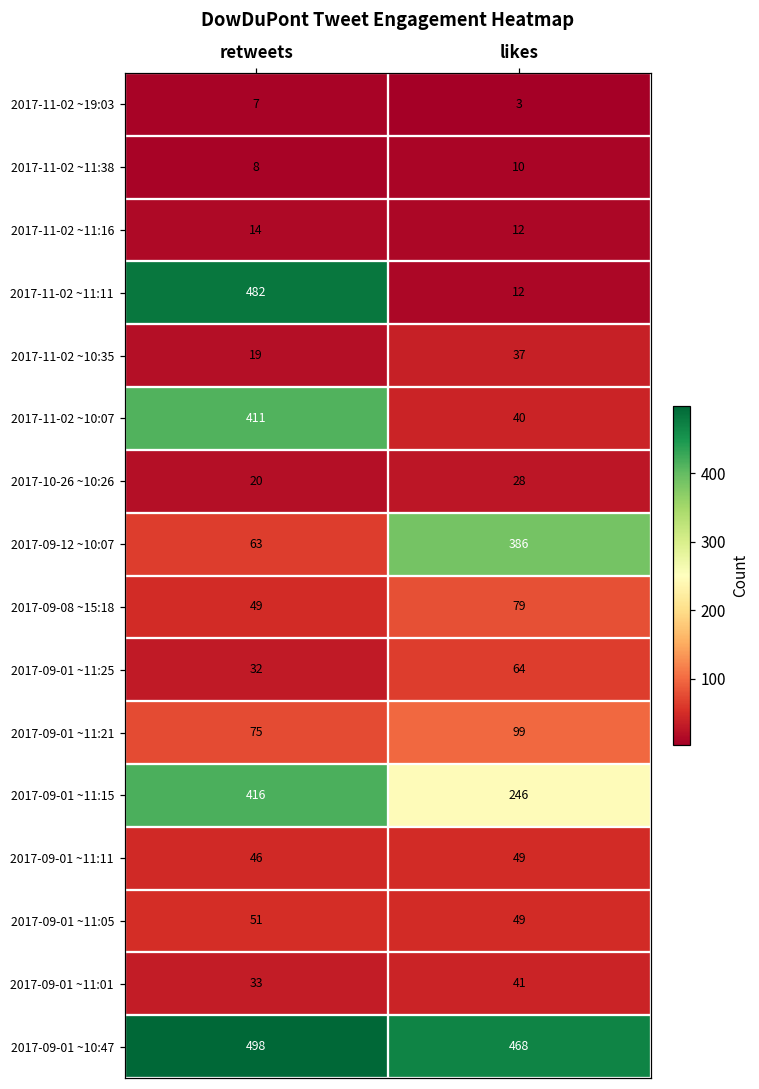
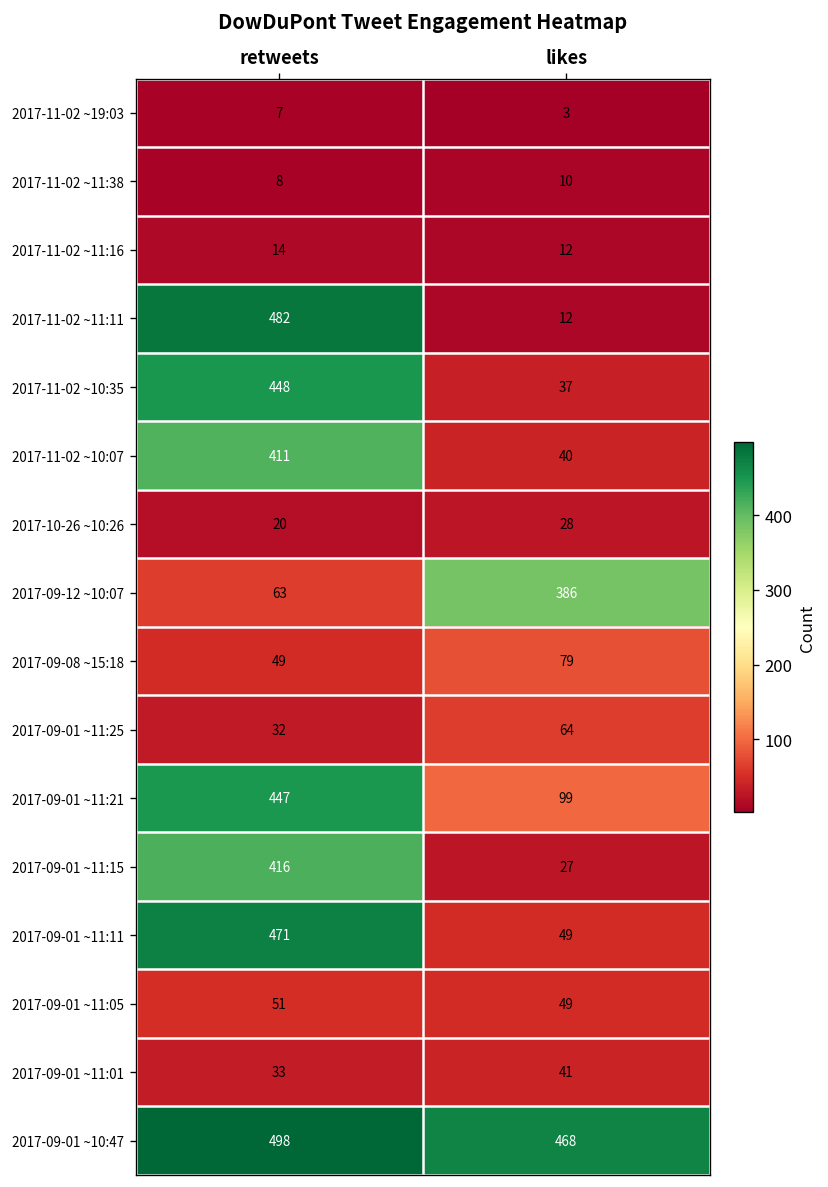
  {
    "2017-11-02 ~19:03": {
      "retweets": 7,
      "likes": 3
    },
    "2017-11-02 ~11:38": {
      "retweets": 8,
      "likes": 10
    },
    "2017-11-02 ~11:16": {
      "retweets": 14,
      "likes": 12
    },
    "2017-11-02 ~11:11": {
      "retweets": 482,
      "likes": 12
    },
    "2017-11-02 ~10:35": {
-     "retweets": 19,
+     "retweets": 448,
      "likes": 37
    },
    "2017-11-02 ~10:07": {
      "retweets": 411,
      "likes": 40
    },
    "2017-10-26 ~10:26": {
      "retweets": 20,
      "likes": 28
    },
    "2017-09-12 ~10:07": {
      "retweets": 63,
      "likes": 386
    },
    "2017-09-08 ~15:18": {
      "retweets": 49,
      "likes": 79
    },
    "2017-09-01 ~11:25": {
      "retweets": 32,
      "likes": 64
    },
    "2017-09-01 ~11:21": {
-     "retweets": 75,
+     "retweets": 447,
      "likes": 99
    },
    "2017-09-01 ~11:15": {
      "retweets": 416,
-     "likes": 246
+     "likes": 27
    },
    "2017-09-01 ~11:11": {
-     "retweets": 46,
+     "retweets": 471,
      "likes": 49
    },
    "2017-09-01 ~11:05": {
      "retweets": 51,
      "likes": 49
    },
    "2017-09-01 ~11:01": {
      "retweets": 33,
      "likes": 41
    },
    "2017-09-01 ~10:47": {
      "retweets": 498,
      "likes": 468
    }
  }
